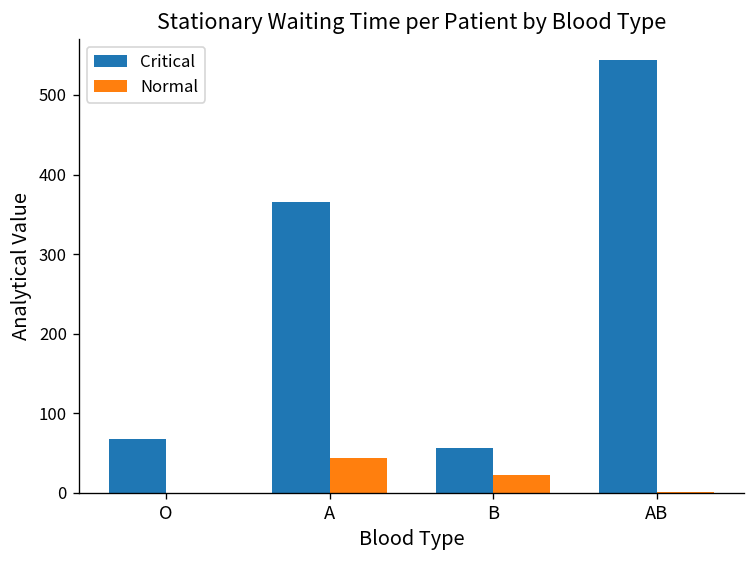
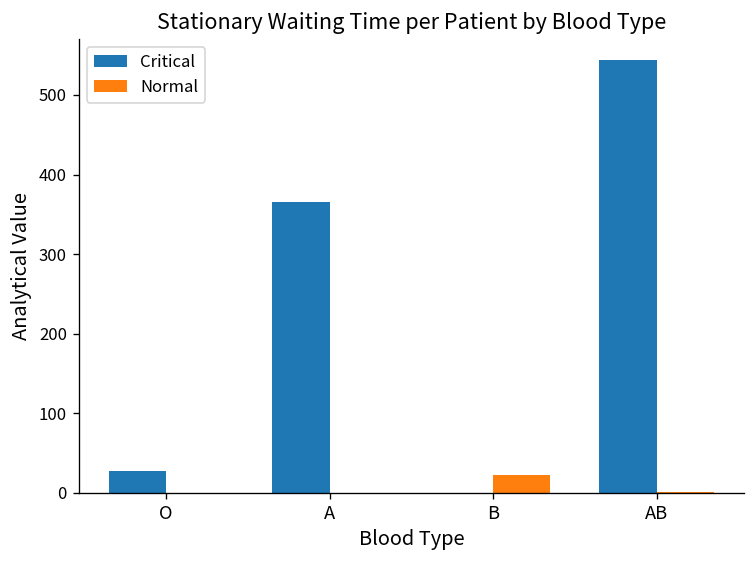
  {
    "Critical": {
-     "O": 70,
+     "O": 30,
      "A": 370,
-     "B": 60,
+     "B": 0,
      "AB": 540
    },
    "Normal": {
-     "A": 40,
+     "A": 0,
      "B": 20
    }
  }
